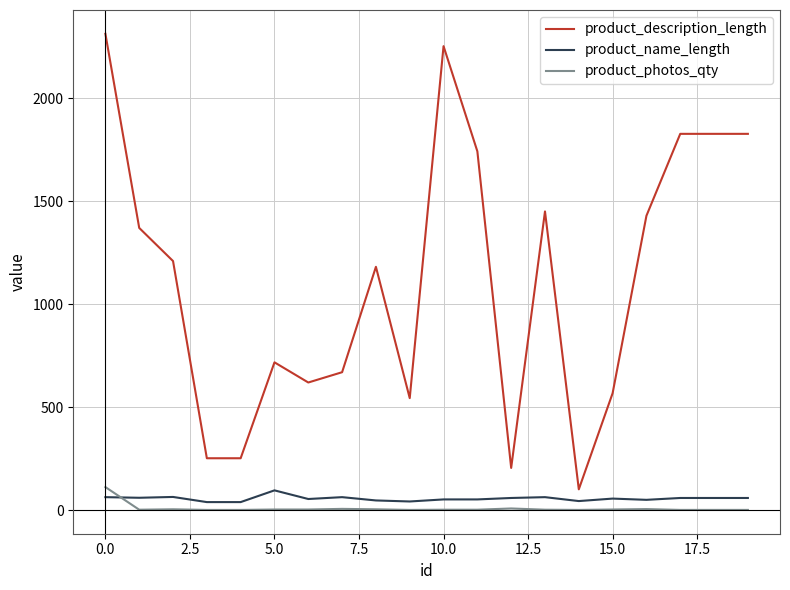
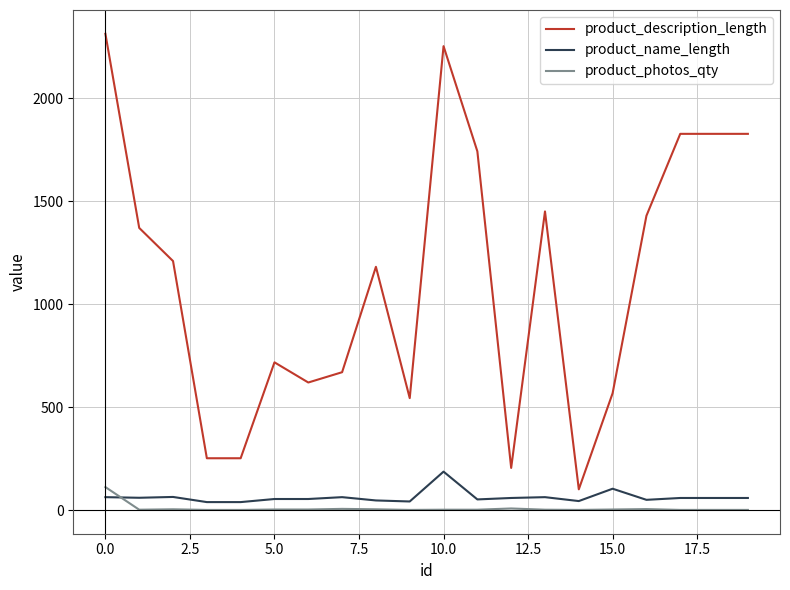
  {
    "product_description_length": {
      "0.0": 2310,
      "5.0": 720,
      "10.0": 2250,
      "15.0": 570
    },
    "product_name_length": {
      "0.0": 60,
-     "5.0": 100,
-     "10.0": 50,
-     "15.0": 60
+     "5.0": 50,
+     "10.0": 190,
+     "15.0": 100
    },
    "product_photos_qty": {
      "0.0": 110,
      "5.0": 0,
      "10.0": 0,
      "15.0": 0
    }
  }
